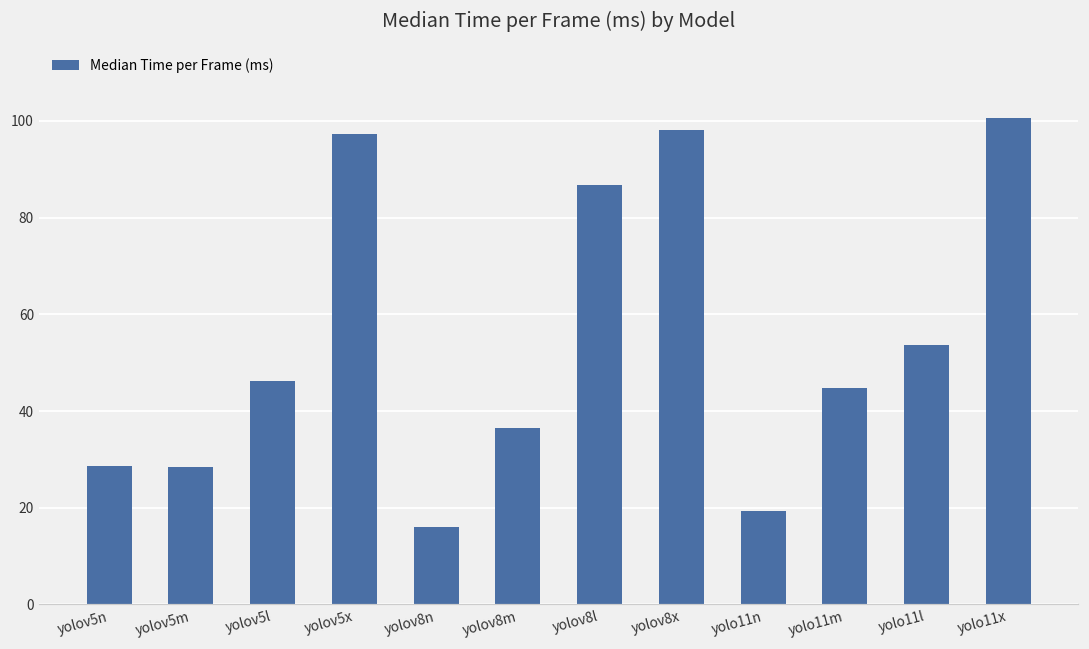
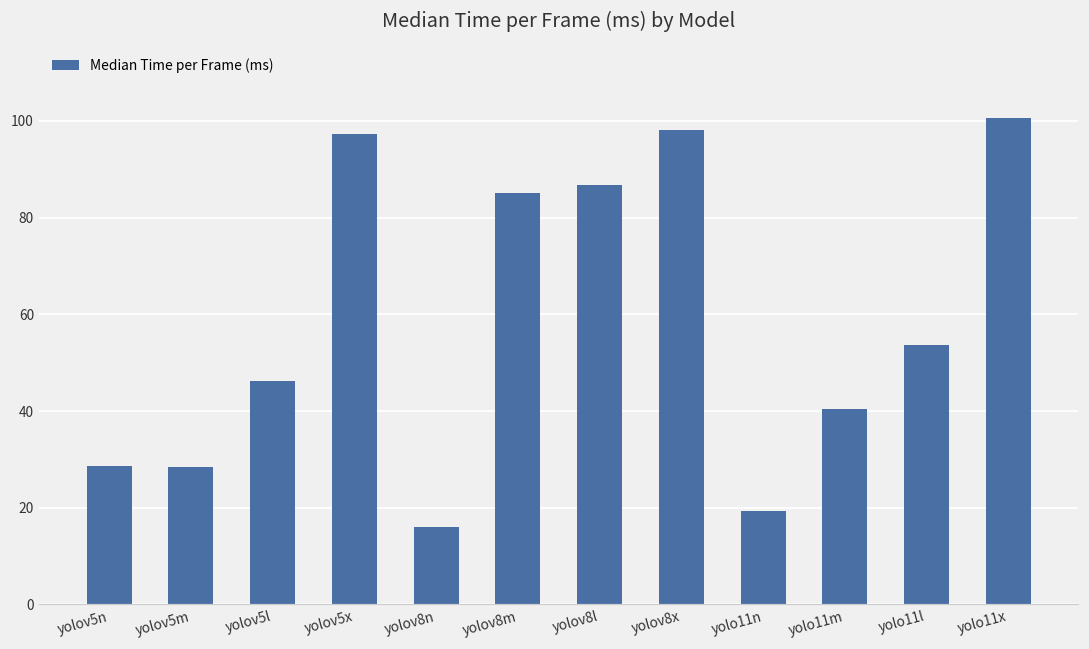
  {
    "yolov5n": 29,
    "yolov5m": 28,
    "yolov5l": 46,
    "yolov5x": 97,
    "yolov8n": 16,
-   "yolov8m": 37,
+   "yolov8m": 85,
    "yolov8l": 87,
    "yolov8x": 98,
    "yolo11n": 19,
-   "yolo11m": 45,
+   "yolo11m": 40,
    "yolo11l": 54,
    "yolo11x": 101
  }
